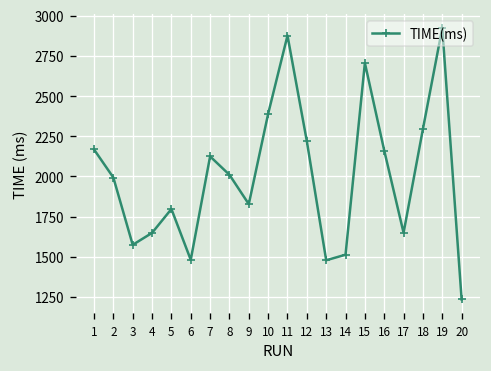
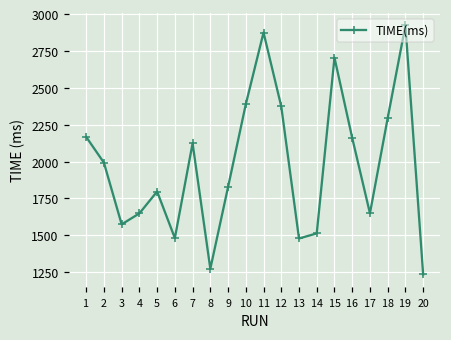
  {
    "1": 2170,
    "2": 1990,
    "3": 1570,
    "4": 1650,
    "5": 1800,
    "6": 1480,
    "7": 2120,
-   "8": 2010,
+   "8": 1270,
    "9": 1830,
    "10": 2390,
    "11": 2880,
-   "12": 2220,
+   "12": 2370,
    "13": 1480,
    "14": 1510,
    "15": 2710,
    "16": 2160,
    "17": 1650,
    "18": 2300,
    "20": 1230
  }
